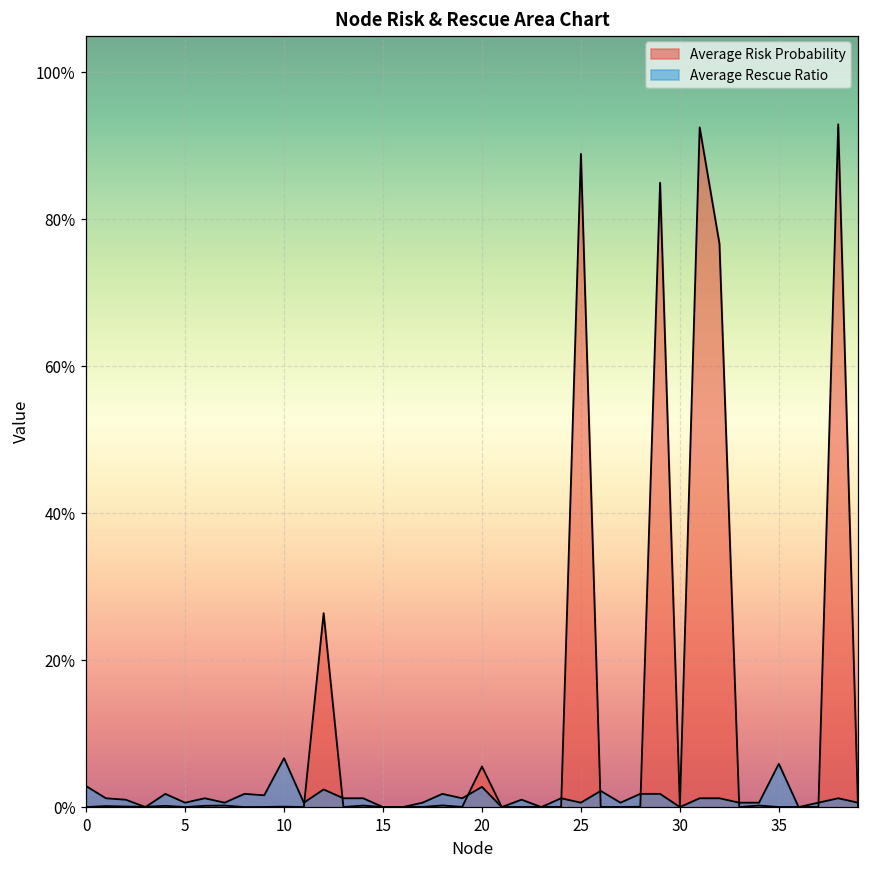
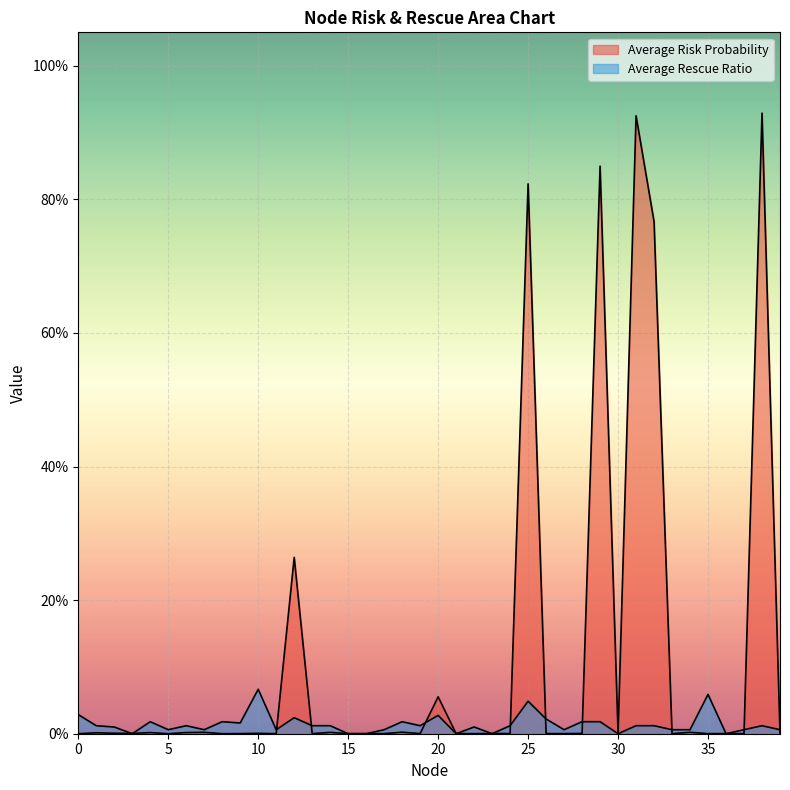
  {
    "Average Risk Probability": {
      "0": "0%",
      "5": "0%",
      "10": "0%",
      "20": "6%",
-     "25": "89%",
+     "25": "82%",
      "35": "0%"
    },
    "Average Rescue Ratio": {
      "0": "3%",
      "5": "1%",
      "10": "7%",
      "20": "3%",
-     "25": "1%",
+     "25": "5%",
      "35": "6%"
    }
  }
